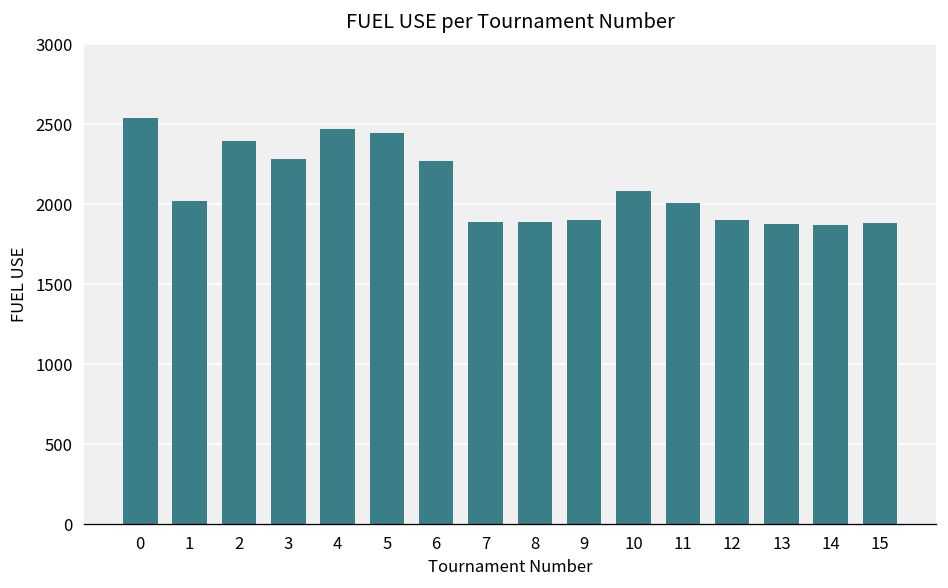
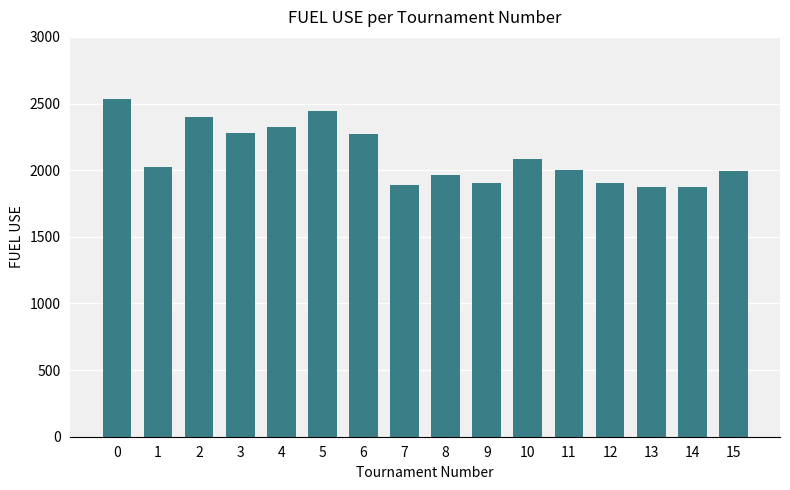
  {
    "0": 2540,
    "1": 2020,
    "2": 2400,
    "3": 2280,
-   "4": 2470,
+   "4": 2330,
    "5": 2450,
    "6": 2270,
    "7": 1890,
-   "8": 1890,
+   "8": 1970,
    "9": 1900,
    "10": 2080,
    "11": 2010,
    "12": 1900,
    "13": 1880,
    "14": 1870,
-   "15": 1880
+   "15": 1990
  }
